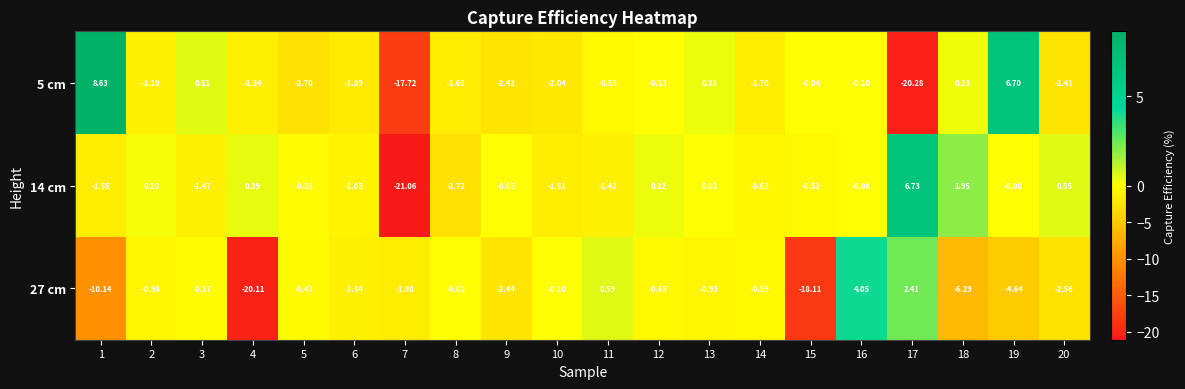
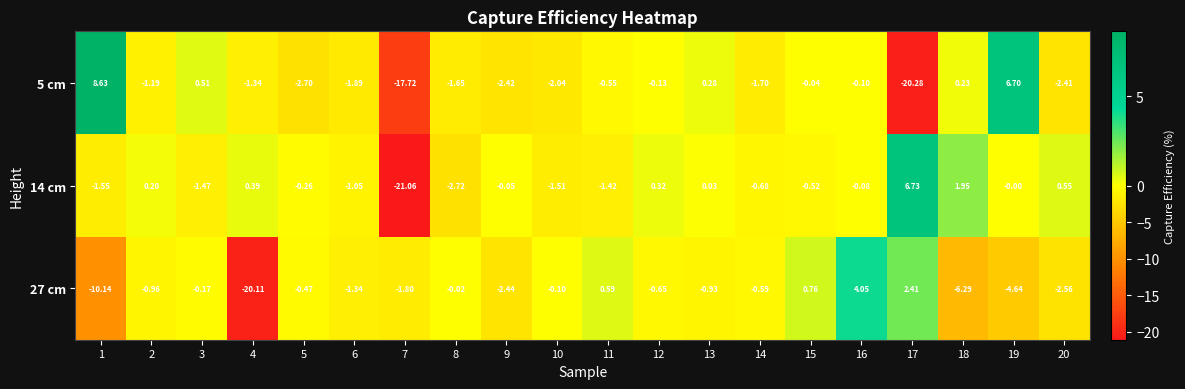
  {
    "5 cm": {
      "1": 8.63,
      "2": -1.19,
      "3": 0.51,
      "4": -1.34,
      "5": -2.70,
      "6": -1.89,
      "7": -17.72,
      "8": -1.65,
      "9": -2.42,
      "10": -2.04,
      "11": -0.55,
      "12": -0.13,
      "13": 0.28,
      "14": -1.70,
      "15": -0.04,
      "16": -0.10,
      "17": -20.28,
      "18": 0.23,
      "19": 6.70,
      "20": -2.41
    },
    "14 cm": {
      "1": -1.55,
      "2": 0.20,
      "3": -1.47,
      "4": 0.39,
      "5": -0.26,
      "6": -1.05,
      "7": -21.06,
      "8": -2.72,
      "9": -0.05,
      "10": -1.51,
      "11": -1.42,
      "12": 0.32,
      "13": 0.03,
      "14": -0.68,
      "15": -0.52,
      "16": -0.08,
      "17": 6.73,
      "18": 1.95,
      "19": -0.00,
      "20": 0.55
    },
    "27 cm": {
      "1": -10.14,
      "2": -0.96,
      "3": -0.17,
      "4": -20.11,
      "5": -0.47,
      "6": -1.34,
      "7": -1.80,
      "8": -0.02,
      "9": -2.44,
      "10": -0.10,
      "11": 0.59,
      "12": -0.65,
      "13": -0.93,
      "14": -0.59,
-     "15": -18.11,
+     "15": 0.76,
      "16": 4.05,
      "17": 2.41,
      "18": -6.29,
      "19": -4.64,
      "20": -2.56
    }
  }
